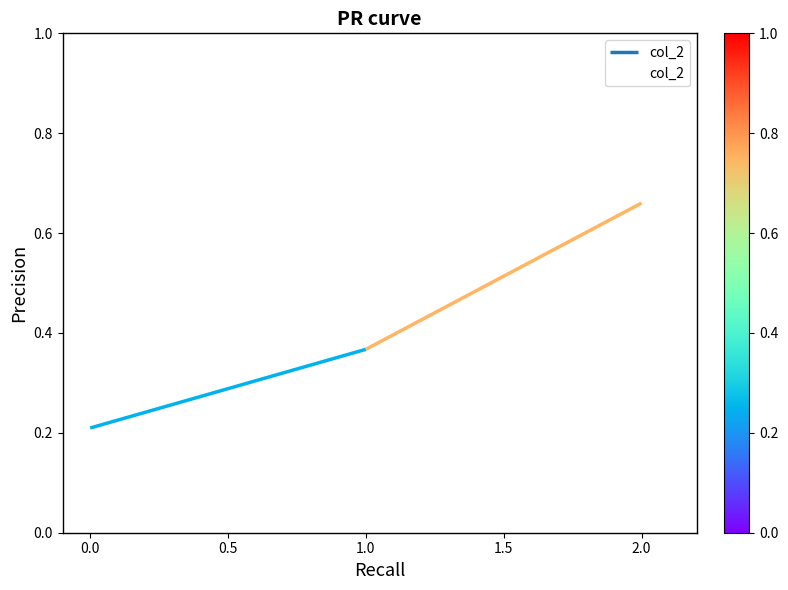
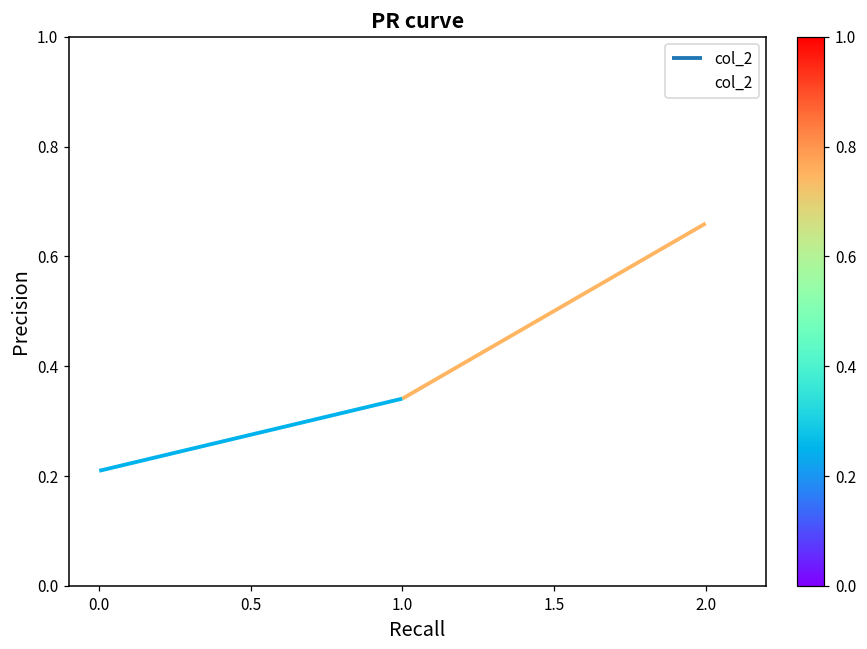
  {
    "0.0": 0.21,
-   "1.0": 0.37,
+   "1.0": 0.34,
    "2.0": 0.66
  }
